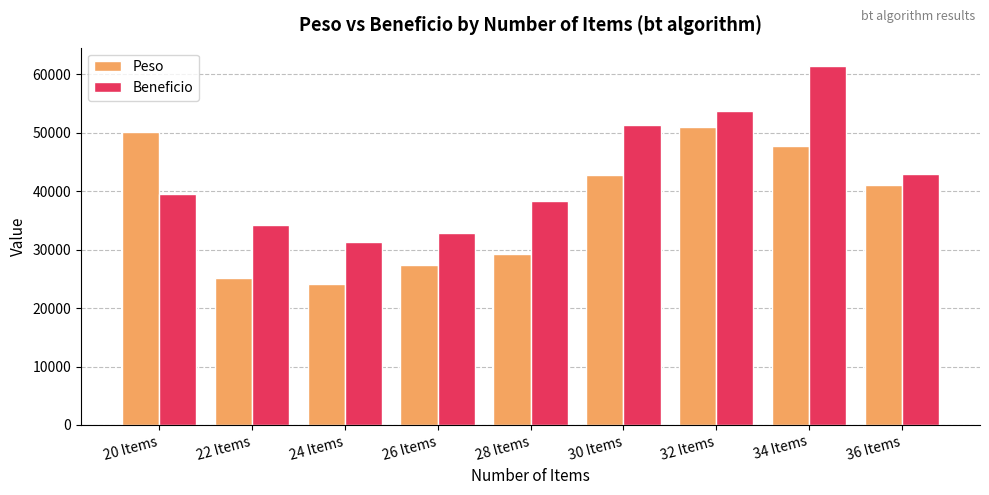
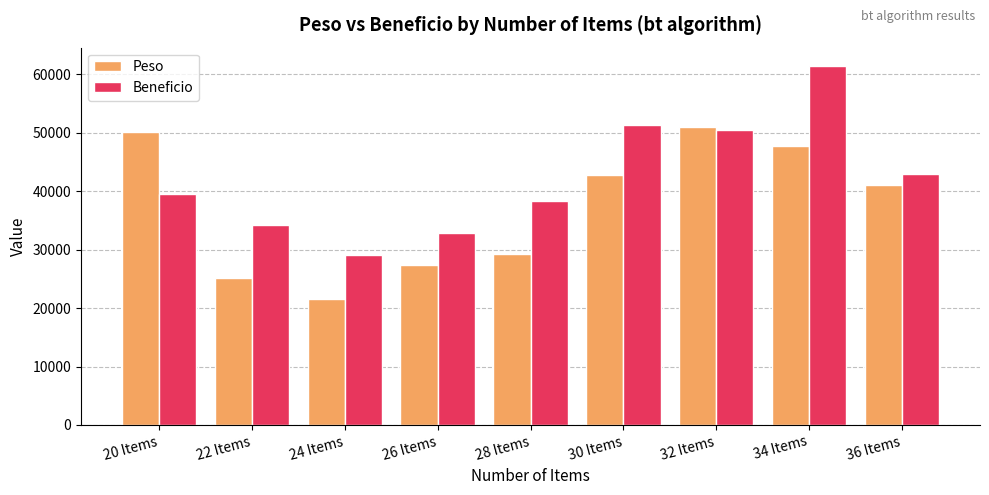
  {
    "Peso": {
      "20 Items": 50000,
      "22 Items": 25000,
-     "24 Items": 24000,
+     "24 Items": 22000,
      "26 Items": 27000,
      "28 Items": 29000,
      "30 Items": 43000,
      "32 Items": 51000,
      "34 Items": 48000,
      "36 Items": 41000
    },
    "Beneficio": {
      "20 Items": 39000,
      "22 Items": 34000,
-     "24 Items": 31000,
+     "24 Items": 29000,
      "26 Items": 33000,
      "28 Items": 38000,
      "30 Items": 51000,
-     "32 Items": 54000,
+     "32 Items": 51000,
      "34 Items": 62000,
      "36 Items": 43000
    }
  }
